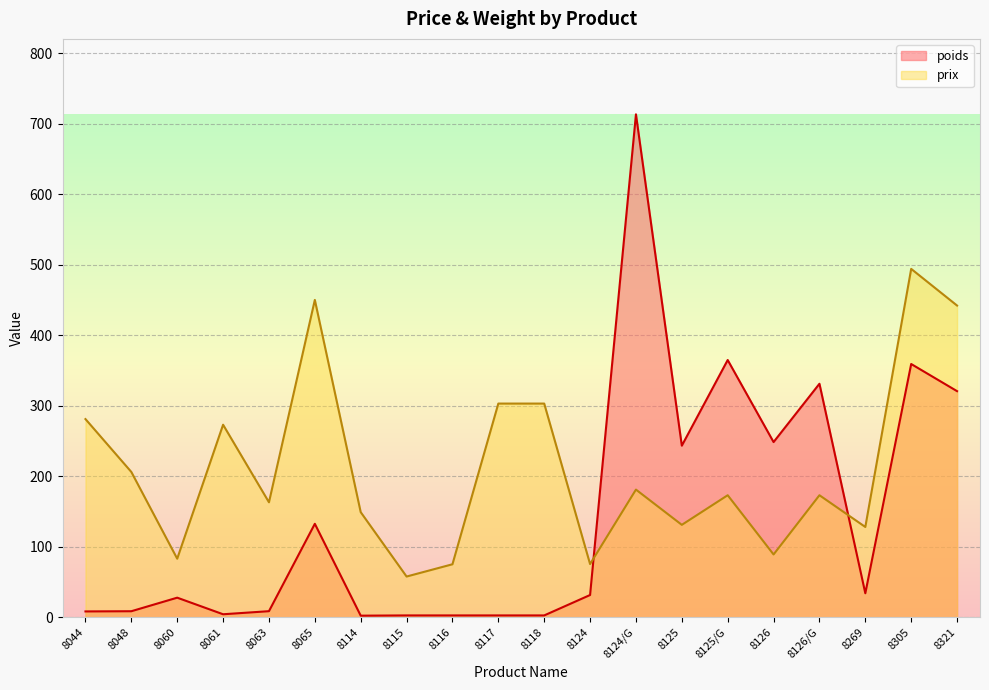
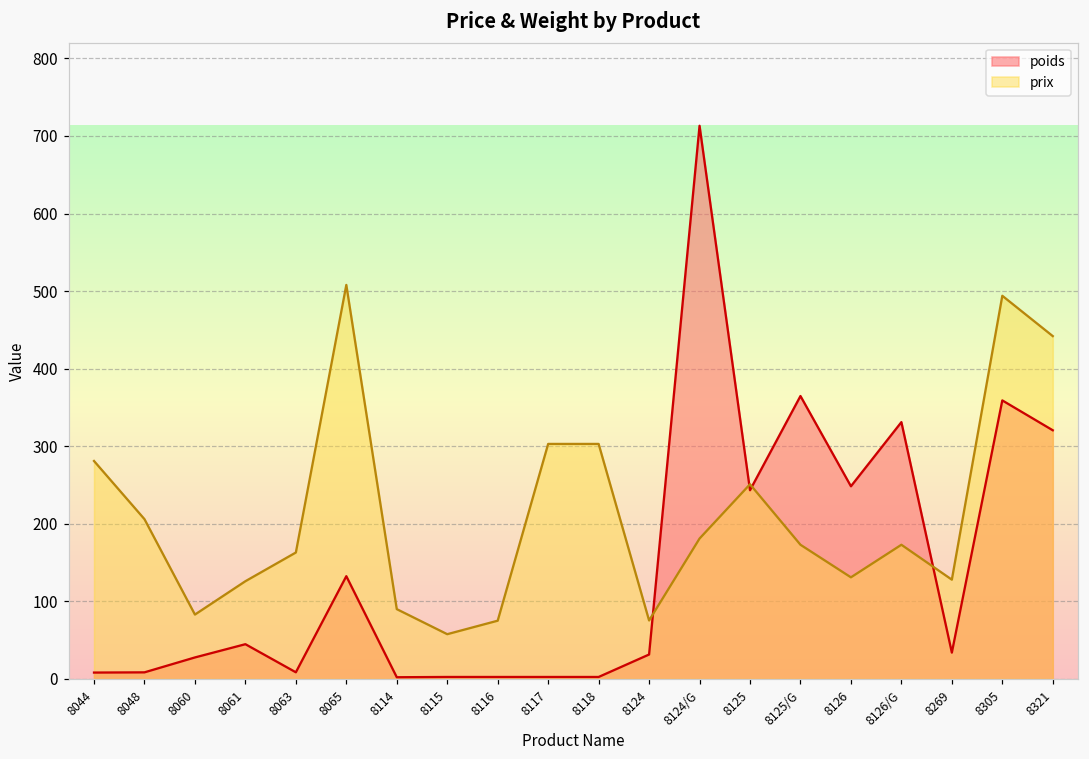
  {
    "poids": {
      "8044": 10,
      "8048": 10,
      "8060": 30,
-     "8061": 0,
+     "8061": 40,
      "8063": 10,
      "8065": 130,
      "8114": 0,
      "8115": 0,
      "8116": 0,
      "8117": 0,
      "8118": 0,
      "8124": 30,
      "8124/G": 710,
      "8125": 240,
      "8125/G": 360,
      "8126": 250,
      "8126/G": 330,
      "8269": 30,
      "8305": 360,
      "8321": 320
    },
    "prix": {
      "8044": 280,
      "8048": 210,
      "8060": 80,
-     "8061": 270,
+     "8061": 130,
      "8063": 160,
-     "8065": 450,
-     "8114": 150,
+     "8065": 510,
+     "8114": 90,
      "8115": 60,
      "8116": 80,
      "8117": 300,
      "8118": 300,
      "8124": 80,
      "8124/G": 180,
-     "8125": 130,
+     "8125": 250,
      "8125/G": 170,
-     "8126": 90,
+     "8126": 130,
      "8126/G": 170,
      "8269": 130,
      "8305": 490,
      "8321": 440
    }
  }
